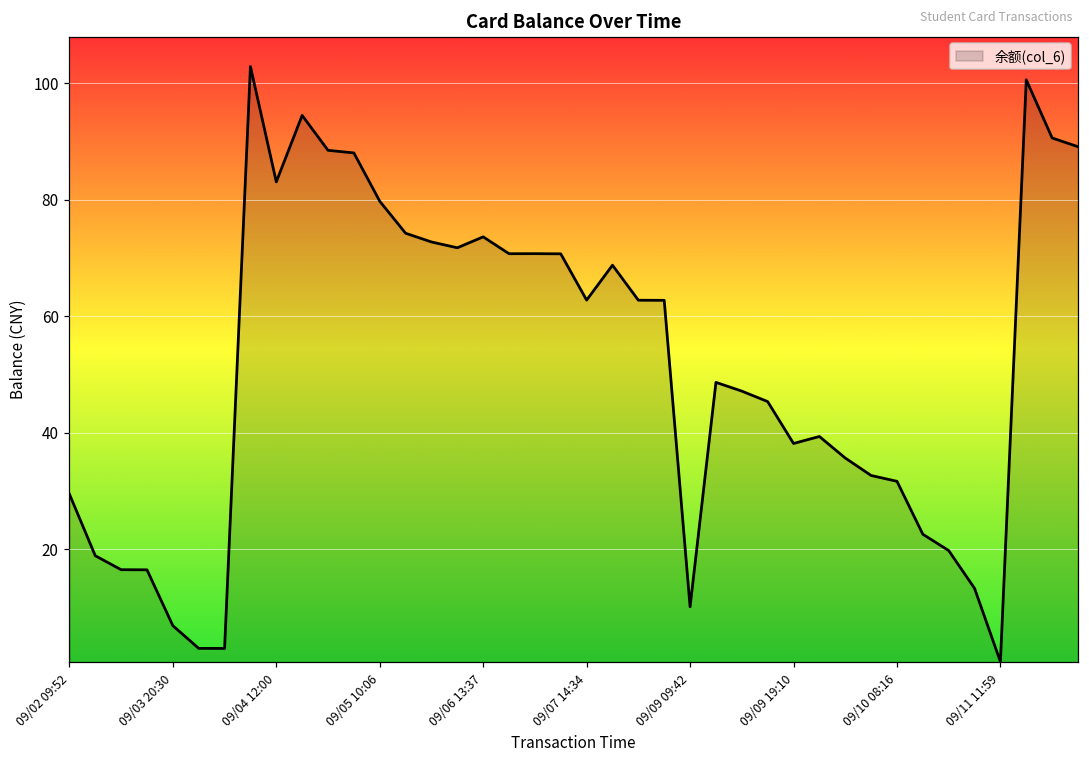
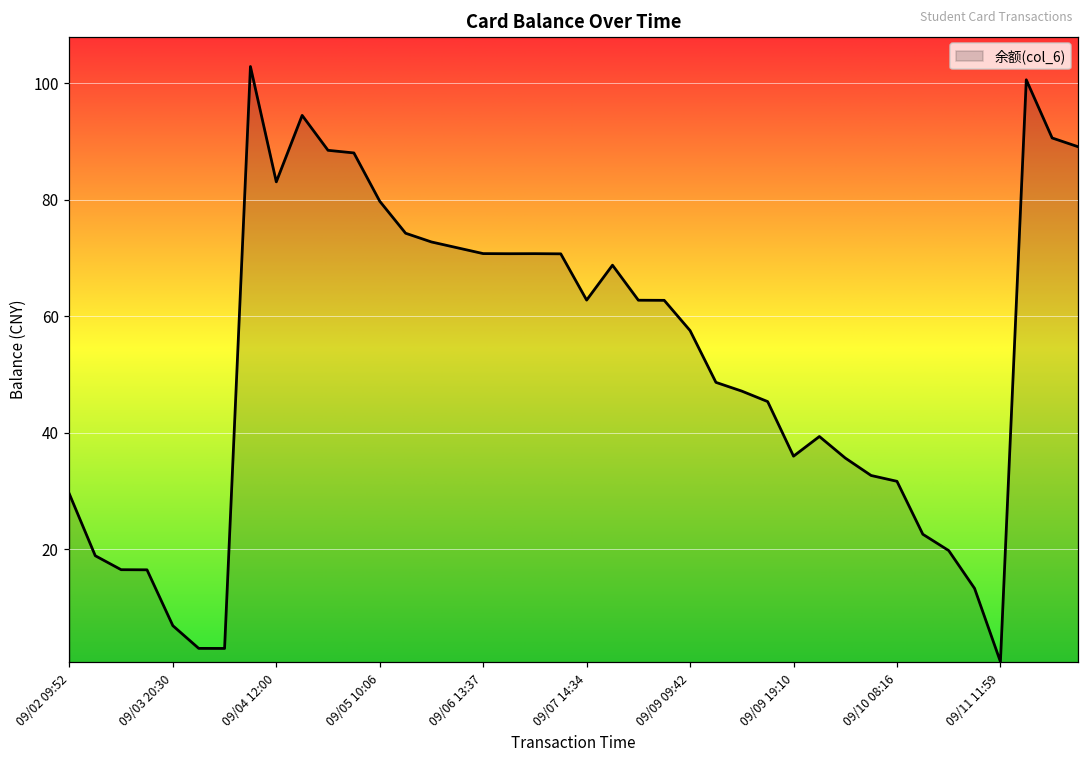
  {
    "09/02 09:52": 29,
    "09/03 20:30": 7,
    "09/04 12:00": 83,
-   "09/06 13:37": 74,
+   "09/06 13:37": 71,
    "09/07 14:34": 63,
-   "09/09 09:42": 10,
-   "09/09 19:10": 38,
+   "09/09 09:42": 58,
+   "09/09 19:10": 36,
    "09/11 11:59": 1
  }
